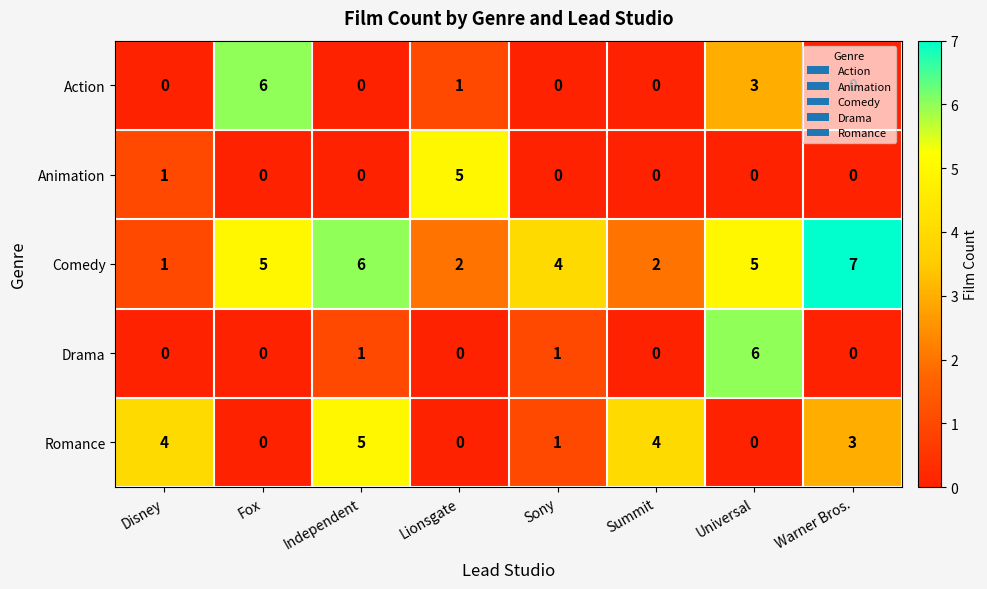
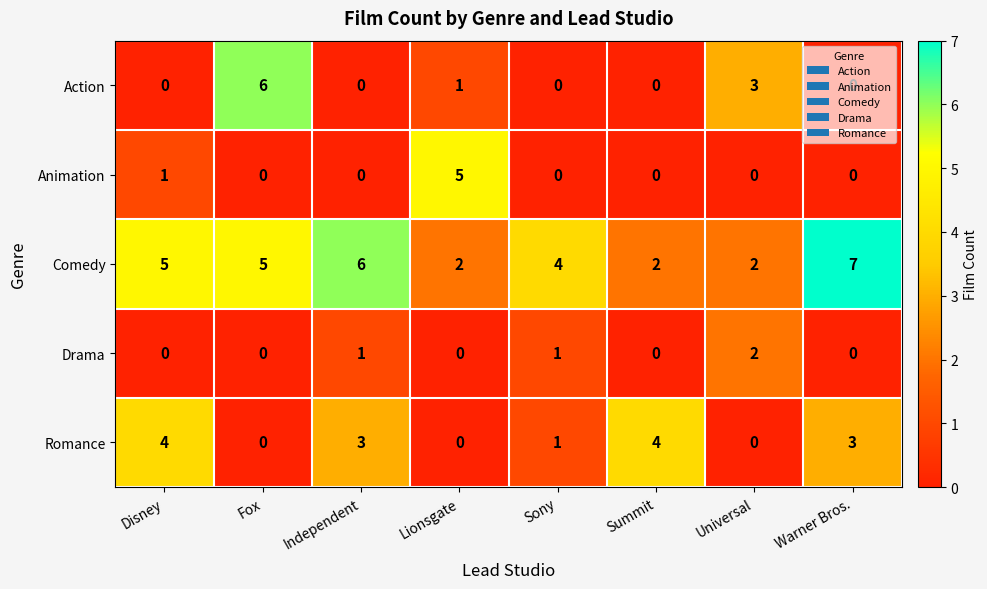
  {
    "Action": {
      "Disney": 0,
      "Fox": 6,
      "Independent": 0,
      "Lionsgate": 1,
      "Sony": 0,
      "Summit": 0,
      "Universal": 3
    },
    "Animation": {
      "Disney": 1,
      "Fox": 0,
      "Independent": 0,
      "Lionsgate": 5,
      "Sony": 0,
      "Summit": 0,
      "Universal": 0,
      "Warner Bros.": 0
    },
    "Comedy": {
-     "Disney": 1,
+     "Disney": 5,
      "Fox": 5,
      "Independent": 6,
      "Lionsgate": 2,
      "Sony": 4,
      "Summit": 2,
-     "Universal": 5,
+     "Universal": 2,
      "Warner Bros.": 7
    },
    "Drama": {
      "Disney": 0,
      "Fox": 0,
      "Independent": 1,
      "Lionsgate": 0,
      "Sony": 1,
      "Summit": 0,
-     "Universal": 6,
+     "Universal": 2,
      "Warner Bros.": 0
    },
    "Romance": {
      "Disney": 4,
      "Fox": 0,
-     "Independent": 5,
+     "Independent": 3,
      "Lionsgate": 0,
      "Sony": 1,
      "Summit": 4,
      "Universal": 0,
      "Warner Bros.": 3
    }
  }
